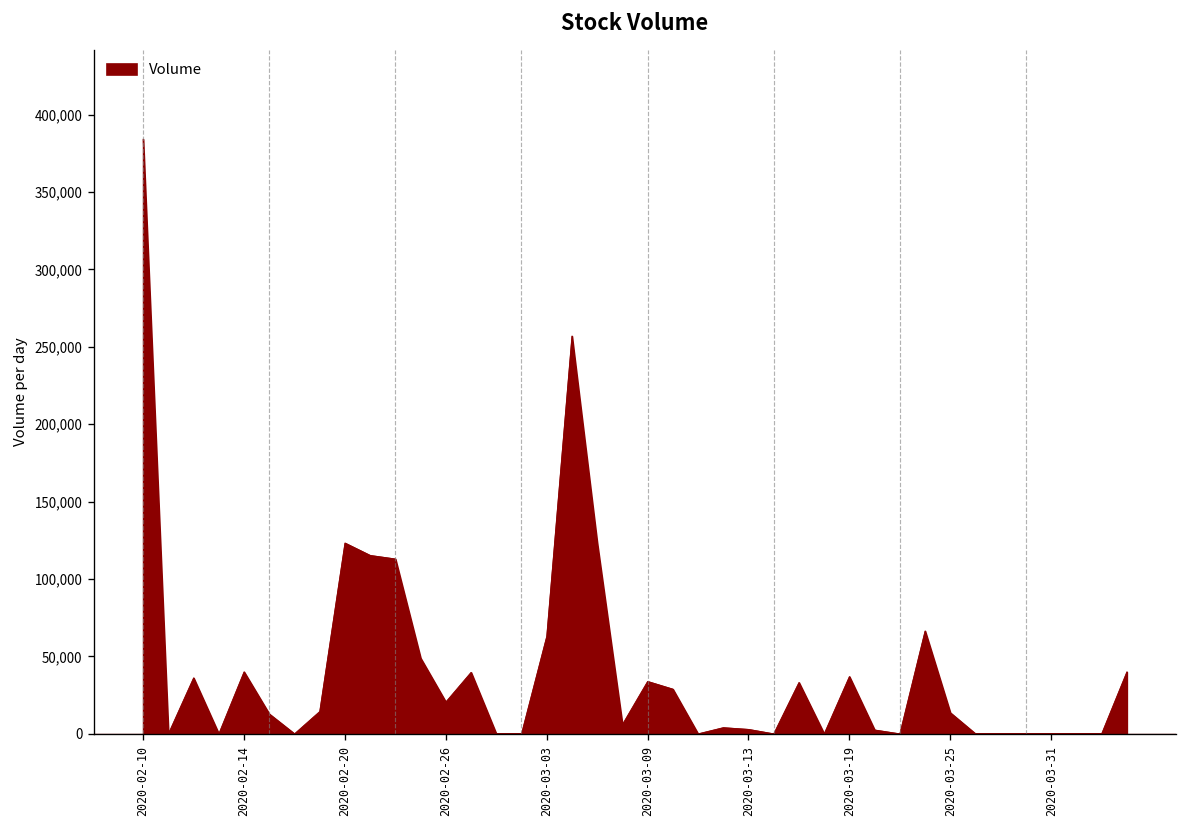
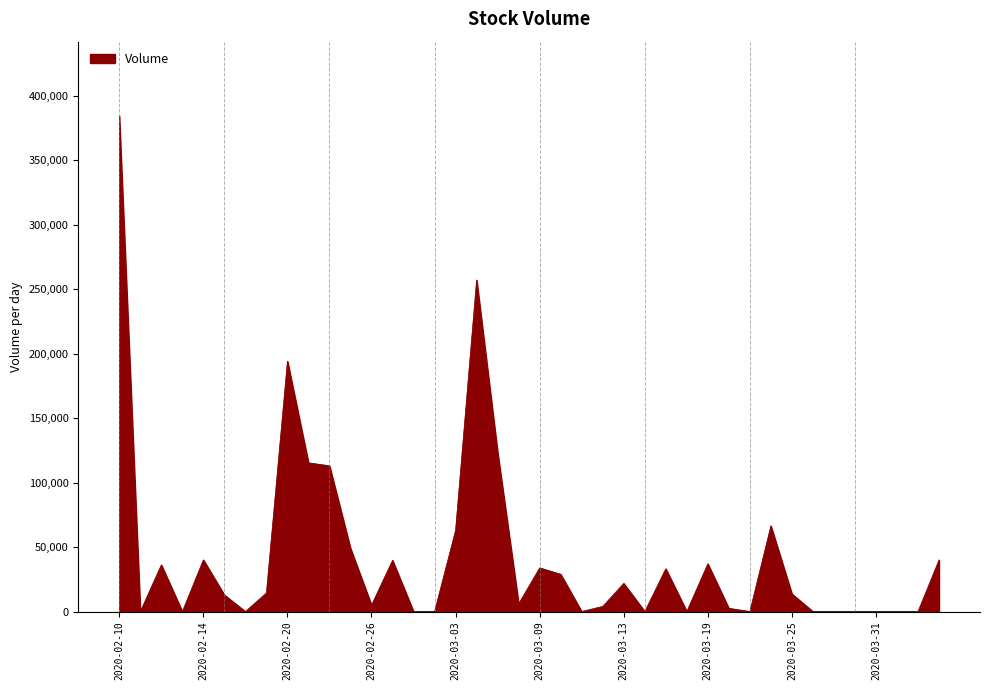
  {
    "2020-02-10": "384,000",
    "2020-02-14": "40,000",
-   "2020-02-20": "123,000",
-   "2020-02-26": "21,000",
+   "2020-02-20": "194,000",
+   "2020-02-26": "5,000",
    "2020-03-03": "63,000",
    "2020-03-09": "34,000",
-   "2020-03-13": "3,000",
+   "2020-03-13": "22,000",
    "2020-03-19": "37,000",
    "2020-03-25": "14,000",
    "2020-03-31": "0"
  }
